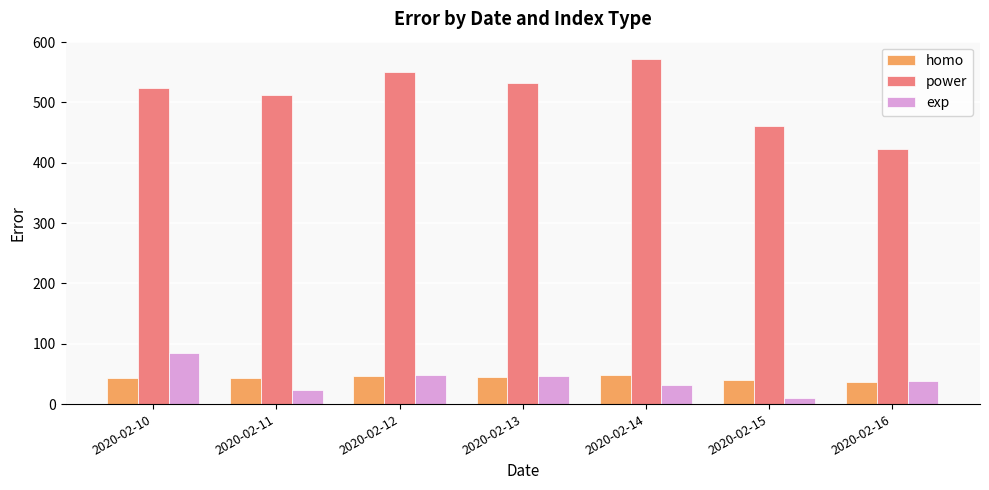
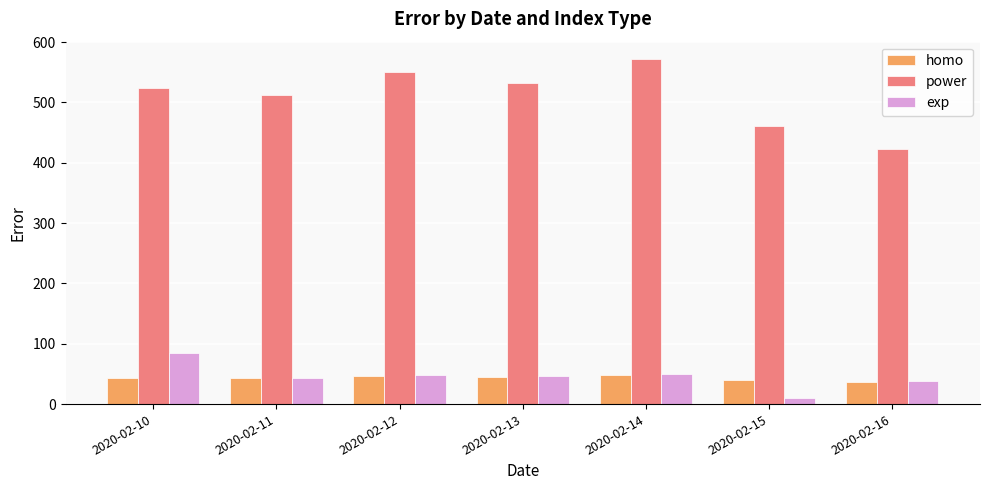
  {
    "exp": {
      "2020-02-10": 90,
-     "2020-02-11": 20,
+     "2020-02-11": 40,
      "2020-02-12": 50,
      "2020-02-13": 50,
-     "2020-02-14": 30,
+     "2020-02-14": 50,
      "2020-02-15": 10,
      "2020-02-16": 40
    }
  }
